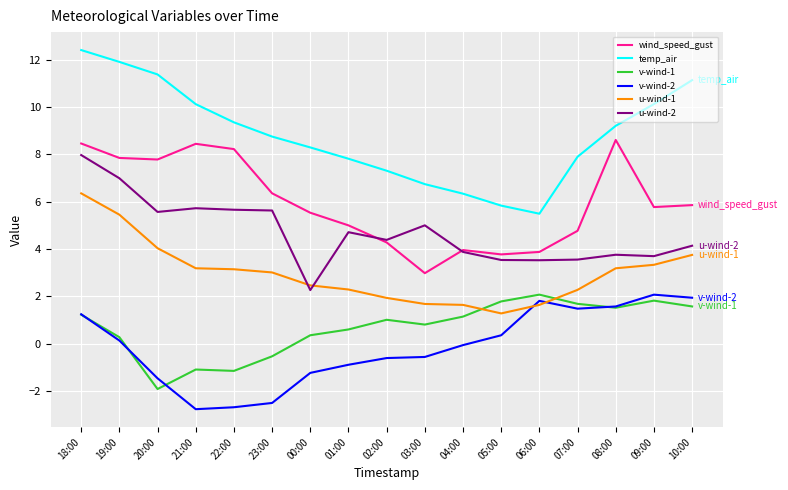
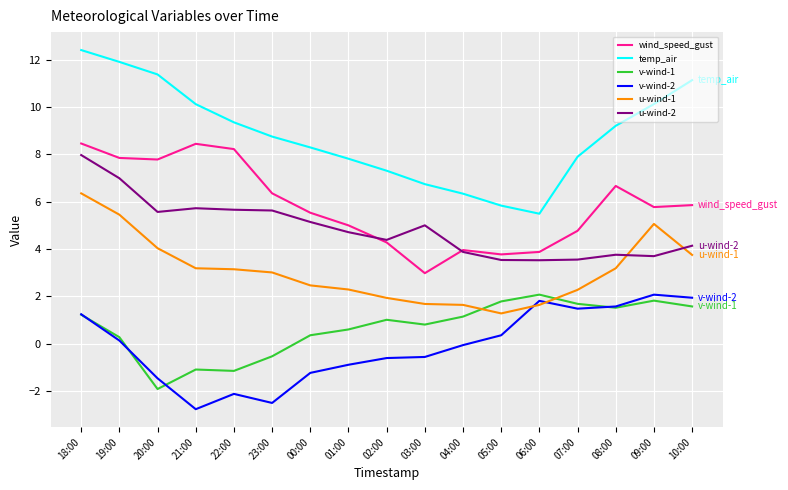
  {
    "wind_speed_gust": {
      "18:00": 8.5,
      "19:00": 7.9,
      "20:00": 7.8,
      "21:00": 8.5,
      "22:00": 8.2,
      "23:00": 6.4,
      "00:00": 5.5,
      "01:00": 5.0,
      "03:00": 3.0,
      "05:00": 3.8,
      "06:00": 3.9,
      "07:00": 4.8,
-     "08:00": 8.6,
+     "08:00": 6.7,
      "09:00": 5.8,
      "10:00": 5.9
    },
    "temp_air": {
      "18:00": 12.4,
      "19:00": 11.9,
      "20:00": 11.4,
      "21:00": 10.1,
      "22:00": 9.4,
      "23:00": 8.8,
      "00:00": 8.3,
      "01:00": 7.8,
      "02:00": 7.3,
      "03:00": 6.7,
      "04:00": 6.3,
      "05:00": 5.8,
      "06:00": 5.5,
      "07:00": 7.9,
      "08:00": 9.2
    },
    "v-wind-1": {
      "19:00": 0.3,
      "20:00": -1.9,
      "21:00": -1.1,
      "22:00": -1.2,
      "23:00": -0.5,
      "00:00": 0.4,
      "01:00": 0.6,
      "02:00": 1.0,
      "03:00": 0.8,
      "04:00": 1.1,
      "05:00": 1.8,
      "06:00": 2.1,
      "07:00": 1.7,
      "09:00": 1.8,
      "10:00": 1.6
    },
    "v-wind-2": {
      "19:00": 0.1,
      "20:00": -1.5,
      "21:00": -2.8,
-     "22:00": -2.7,
+     "22:00": -2.1,
      "23:00": -2.5,
      "00:00": -1.2,
      "01:00": -0.9,
      "02:00": -0.6,
      "03:00": -0.6,
      "04:00": -0.1,
      "05:00": 0.4,
      "06:00": 1.8,
      "07:00": 1.5,
      "09:00": 2.1,
      "10:00": 1.9
    },
    "u-wind-1": {
      "18:00": 6.4,
      "19:00": 5.5,
      "20:00": 4.0,
      "21:00": 3.2,
      "22:00": 3.1,
      "23:00": 3.0,
      "00:00": 2.5,
      "01:00": 2.3,
      "02:00": 1.9,
      "03:00": 1.7,
      "04:00": 1.6,
      "05:00": 1.3,
      "06:00": 1.6,
      "07:00": 2.3,
      "08:00": 3.2,
-     "09:00": 3.3,
+     "09:00": 5.1,
      "10:00": 3.8
    },
    "u-wind-2": {
      "18:00": 8.0,
      "19:00": 7.0,
      "20:00": 5.6,
      "21:00": 5.7,
      "22:00": 5.7,
      "23:00": 5.6,
-     "00:00": 2.3,
+     "00:00": 5.1,
      "01:00": 4.7,
      "03:00": 5.0,
      "05:00": 3.5,
      "06:00": 3.5,
      "07:00": 3.6,
      "08:00": 3.8,
      "09:00": 3.7,
      "10:00": 4.1
    }
  }
